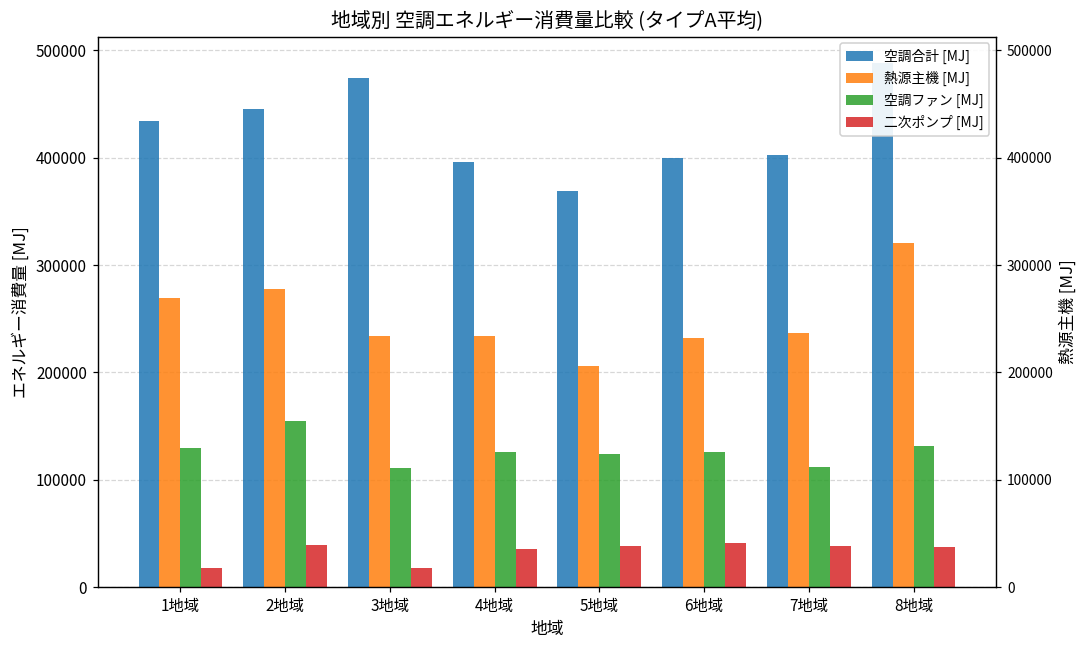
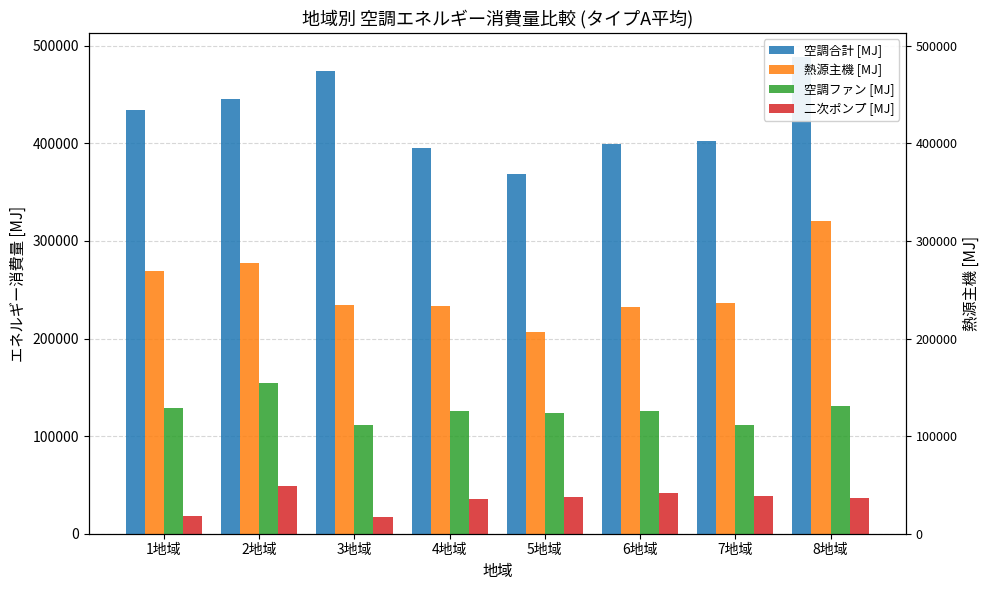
  {
    "空調合計 [MJ]": {
      "1地域": 430000,
      "2地域": 450000,
      "3地域": 470000,
      "4地域": 400000,
      "5地域": 370000,
      "6地域": 400000,
      "7地域": 400000
    },
    "熱源主機 [MJ]": {
      "1地域": 270000,
      "2地域": 280000,
      "3地域": 230000,
      "4地域": 230000,
      "5地域": 210000,
      "6地域": 230000,
      "7地域": 240000,
      "8地域": 320000
    },
    "空調ファン [MJ]": {
      "1地域": 130000,
      "2地域": 150000,
      "3地域": 110000,
      "4地域": 130000,
      "5地域": 120000,
      "6地域": 130000,
      "7地域": 110000,
      "8地域": 130000
    },
    "二次ポンプ [MJ]": {
      "1地域": 20000,
-     "2地域": 40000,
+     "2地域": 50000,
      "3地域": 20000,
      "4地域": 40000,
      "5地域": 40000,
      "6地域": 40000,
      "7地域": 40000,
      "8地域": 40000
    }
  }
